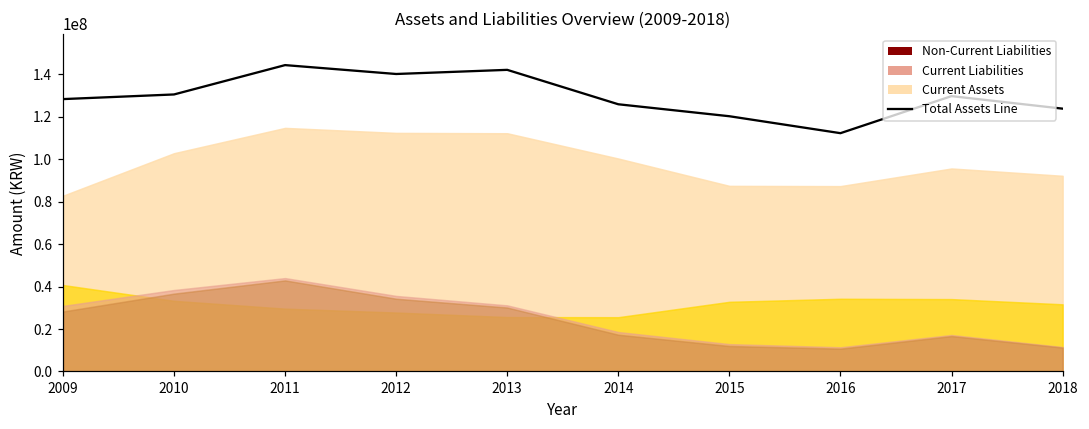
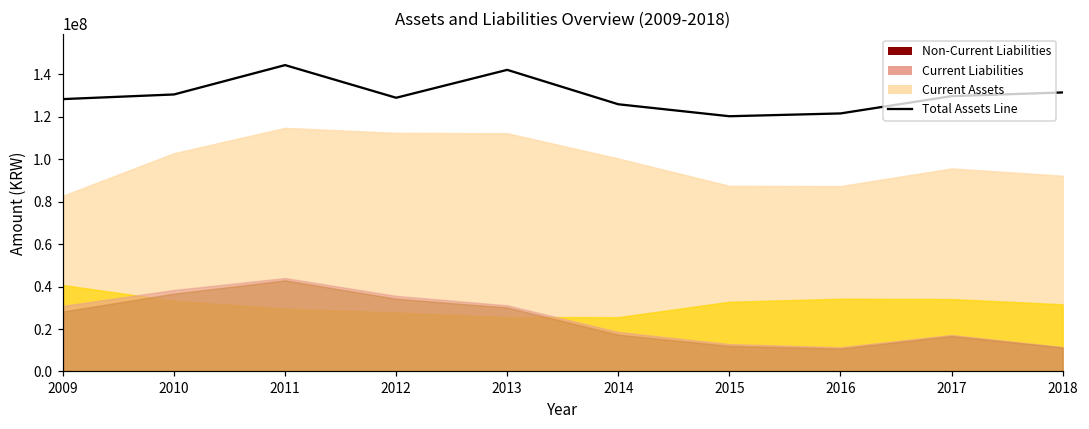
  {
    "Total Assets Line": {
      "2009": 128000000,
      "2010": 130000000,
      "2011": 144000000,
-     "2012": 140000000,
+     "2012": 129000000,
      "2013": 142000000,
      "2014": 126000000,
      "2015": 120000000,
-     "2016": 112000000,
-     "2018": 124000000
+     "2016": 122000000,
+     "2018": 131000000
    }
  }
